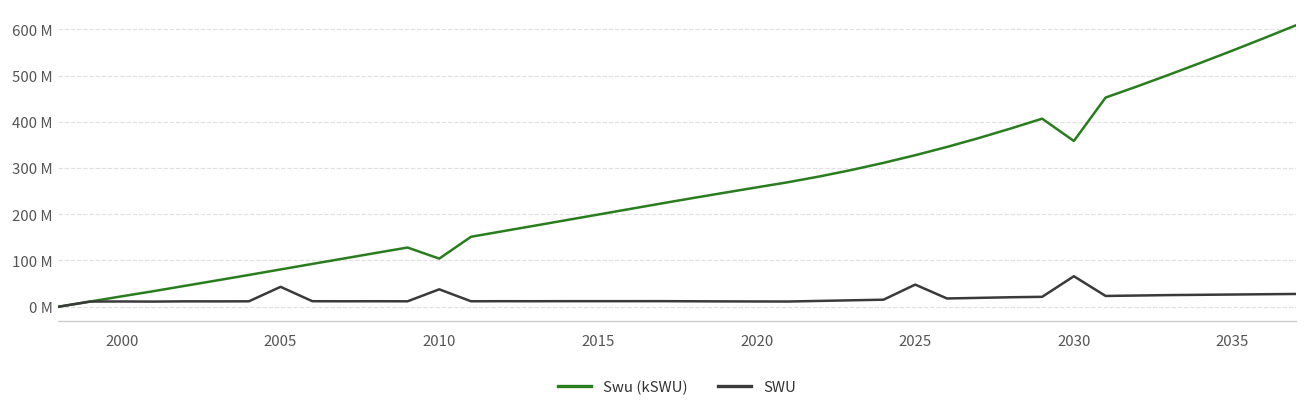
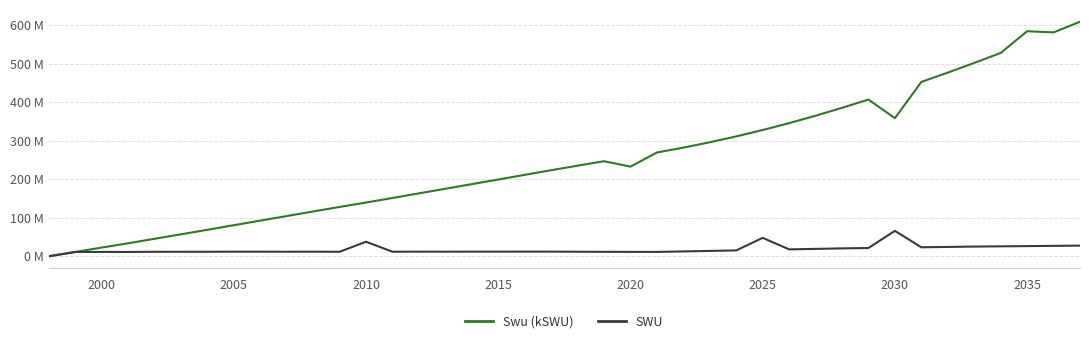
  {
    "Swu (kSWU)": {
      "2000": 20000000,
      "2005": 80000000,
-     "2010": 100000000,
+     "2010": 140000000,
      "2015": 200000000,
-     "2020": 260000000,
+     "2020": 230000000,
      "2025": 330000000,
      "2030": 360000000,
-     "2035": 550000000
+     "2035": 580000000
    },
    "SWU": {
      "2000": 10000000,
-     "2005": 40000000,
+     "2005": 10000000,
      "2010": 40000000,
      "2015": 10000000,
      "2020": 10000000,
      "2025": 50000000,
      "2030": 70000000,
      "2035": 30000000
    }
  }
